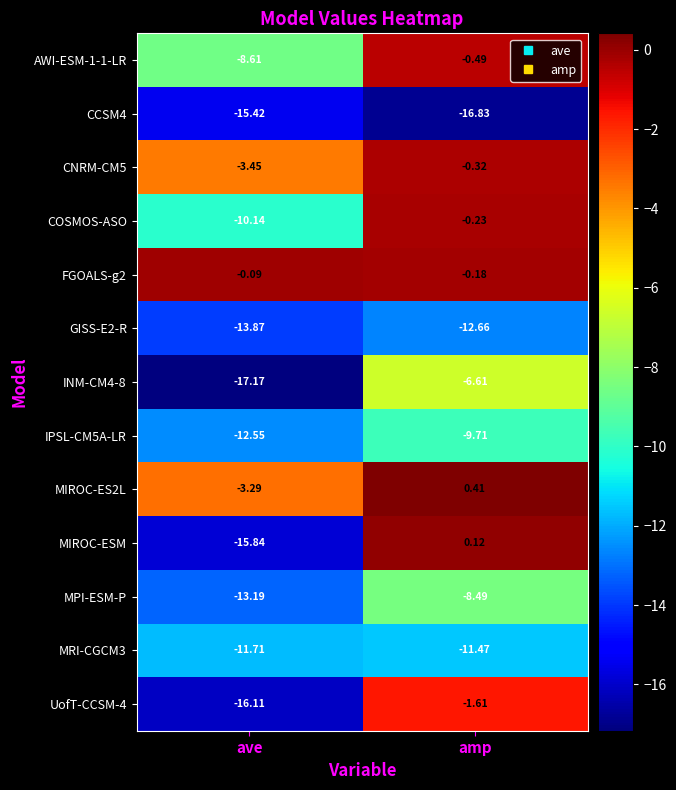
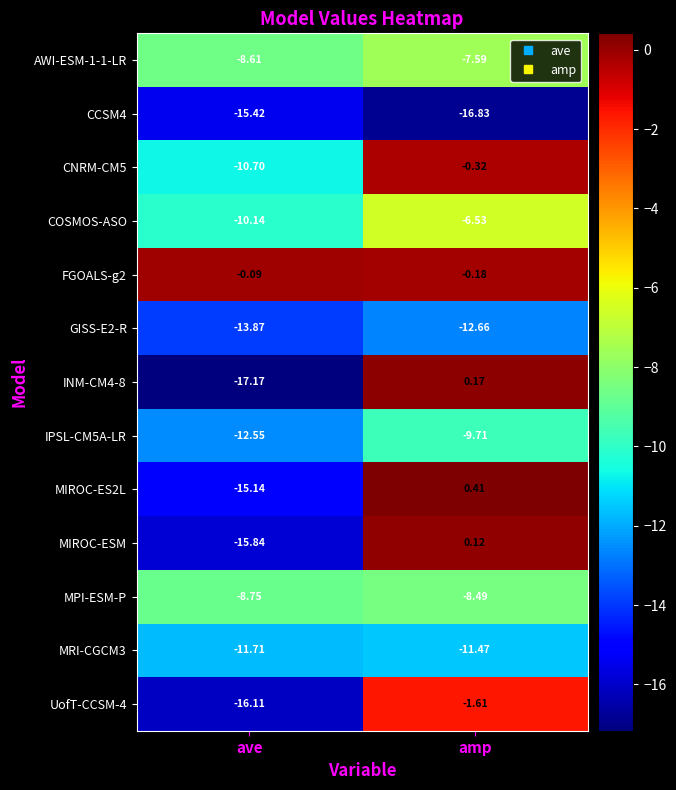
  {
    "AWI-ESM-1-1-LR": {
      "ave": -8.61,
-     "amp": -0.49
+     "amp": -7.59
    },
    "CCSM4": {
      "ave": -15.42,
      "amp": -16.83
    },
    "CNRM-CM5": {
-     "ave": -3.45,
+     "ave": -10.70,
      "amp": -0.32
    },
    "COSMOS-ASO": {
      "ave": -10.14,
-     "amp": -0.23
+     "amp": -6.53
    },
    "FGOALS-g2": {
      "ave": -0.09,
      "amp": -0.18
    },
    "GISS-E2-R": {
      "ave": -13.87,
      "amp": -12.66
    },
    "INM-CM4-8": {
      "ave": -17.17,
-     "amp": -6.61
+     "amp": 0.17
    },
    "IPSL-CM5A-LR": {
      "ave": -12.55,
      "amp": -9.71
    },
    "MIROC-ES2L": {
-     "ave": -3.29,
+     "ave": -15.14,
      "amp": 0.41
    },
    "MIROC-ESM": {
      "ave": -15.84,
      "amp": 0.12
    },
    "MPI-ESM-P": {
-     "ave": -13.19,
+     "ave": -8.75,
      "amp": -8.49
    },
    "MRI-CGCM3": {
      "ave": -11.71,
      "amp": -11.47
    },
    "UofT-CCSM-4": {
      "ave": -16.11,
      "amp": -1.61
    }
  }
